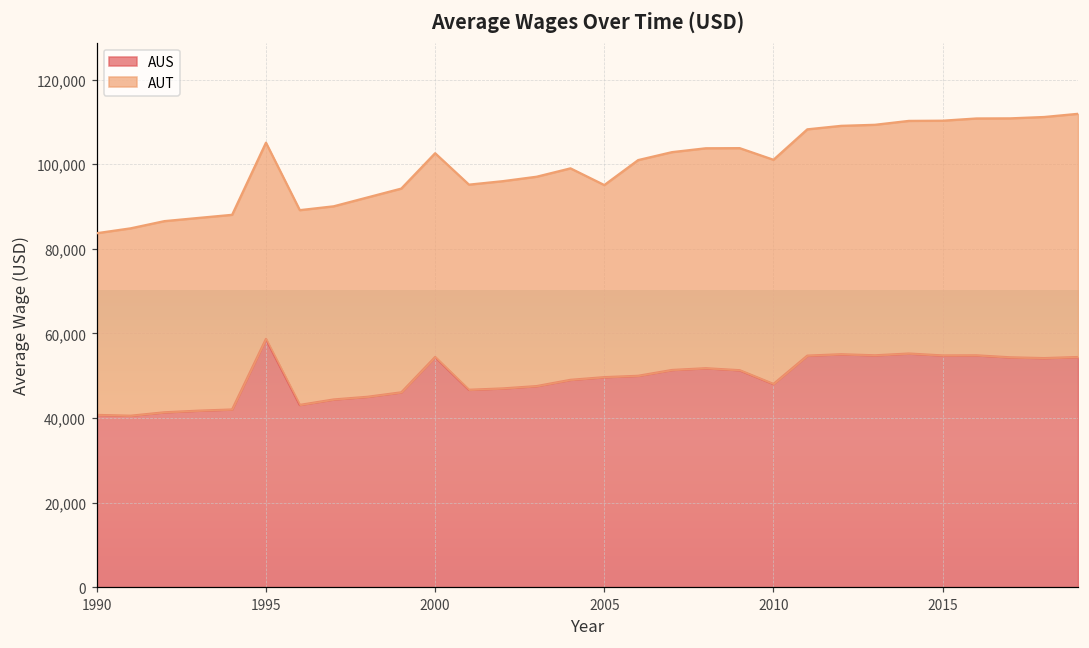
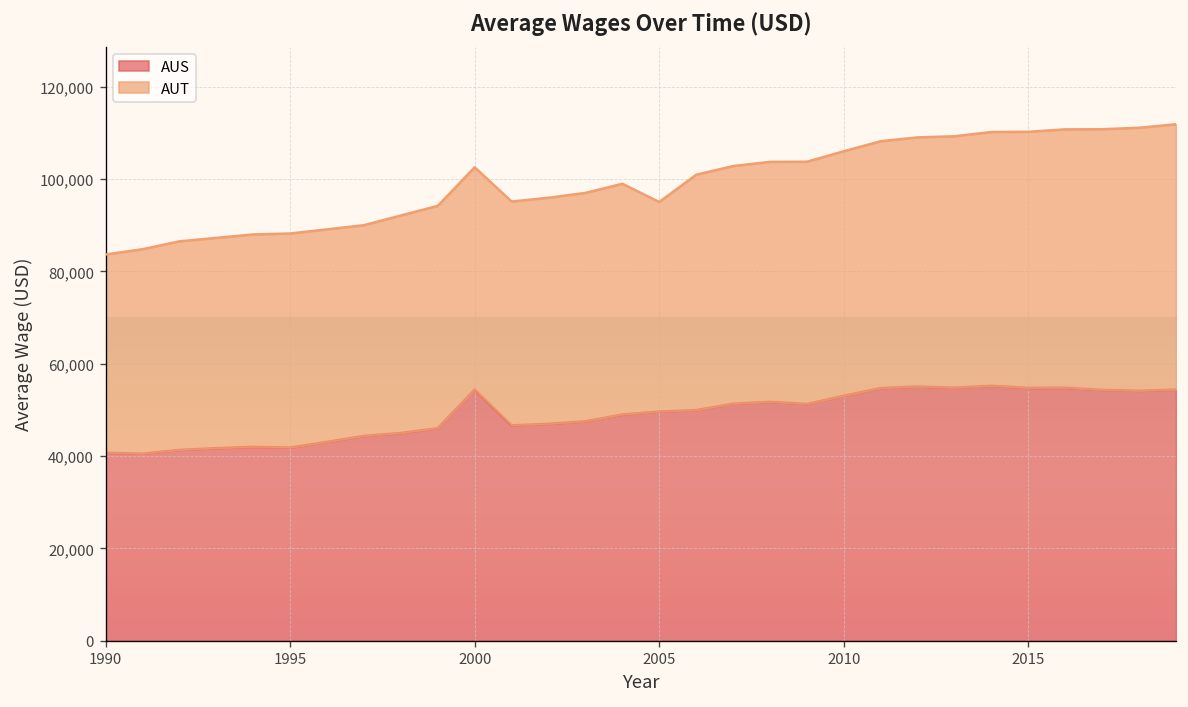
  {
    "AUS": {
      "1990": "41,000",
-     "1995": "59,000",
+     "1995": "42,000",
      "2000": "54,000",
      "2005": "50,000",
-     "2010": "48,000",
+     "2010": "53,000",
      "2015": "55,000"
    },
    "AUT": {
      "1990": "43,000",
      "1995": "46,000",
      "2000": "48,000",
      "2005": "45,000",
      "2010": "53,000",
      "2015": "56,000"
    }
  }
